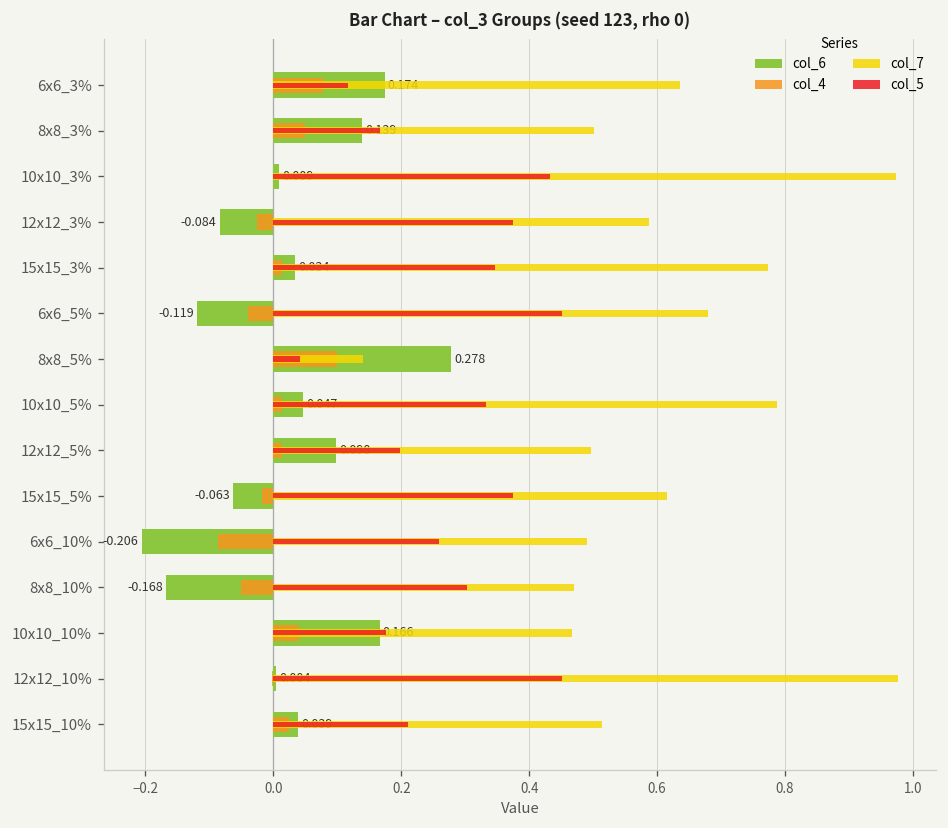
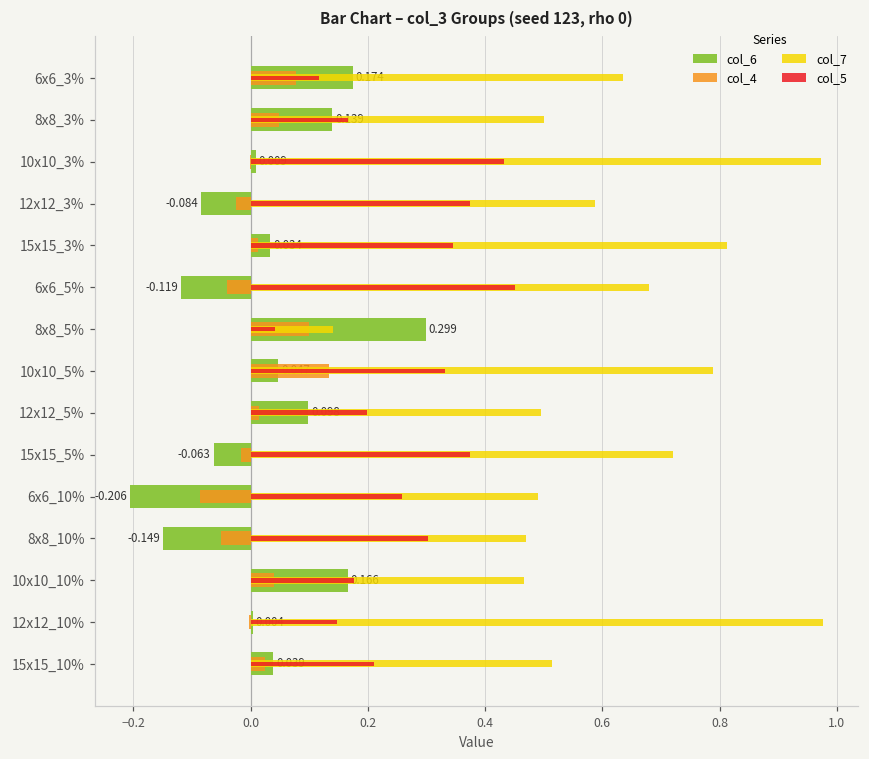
  {
    "col_6": {
      "12x12_3%": -0.084,
      "6x6_5%": -0.119,
-     "8x8_5%": 0.278,
+     "8x8_5%": 0.299,
      "15x15_5%": -0.063,
      "6x6_10%": -0.206,
-     "8x8_10%": -0.168
+     "8x8_10%": -0.149
    },
    "col_4": {
-     "10x10_5%": 0.01
+     "10x10_5%": 0.13
    },
    "col_7": {
      "10x10_3%": 0.97,
      "12x12_3%": 0.59,
-     "15x15_3%": 0.77,
+     "15x15_3%": 0.81,
      "6x6_5%": 0.68,
      "10x10_5%": 0.79,
      "12x12_5%": 0.50,
-     "15x15_5%": 0.62,
+     "15x15_5%": 0.72,
      "6x6_10%": 0.49,
      "8x8_10%": 0.47,
      "12x12_10%": 0.98,
      "15x15_10%": 0.51
    },
    "col_5": {
-     "12x12_10%": 0.45
+     "12x12_10%": 0.15
    }
  }
